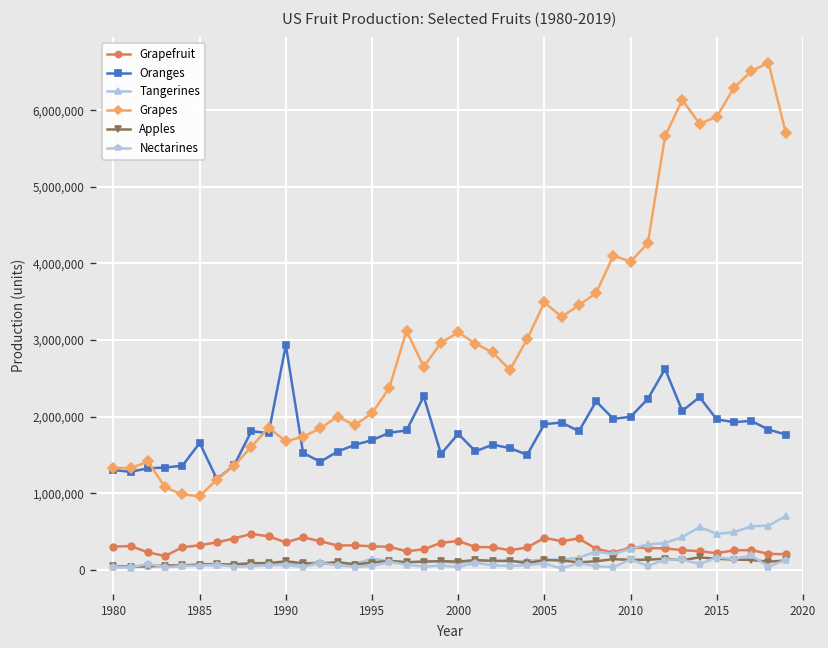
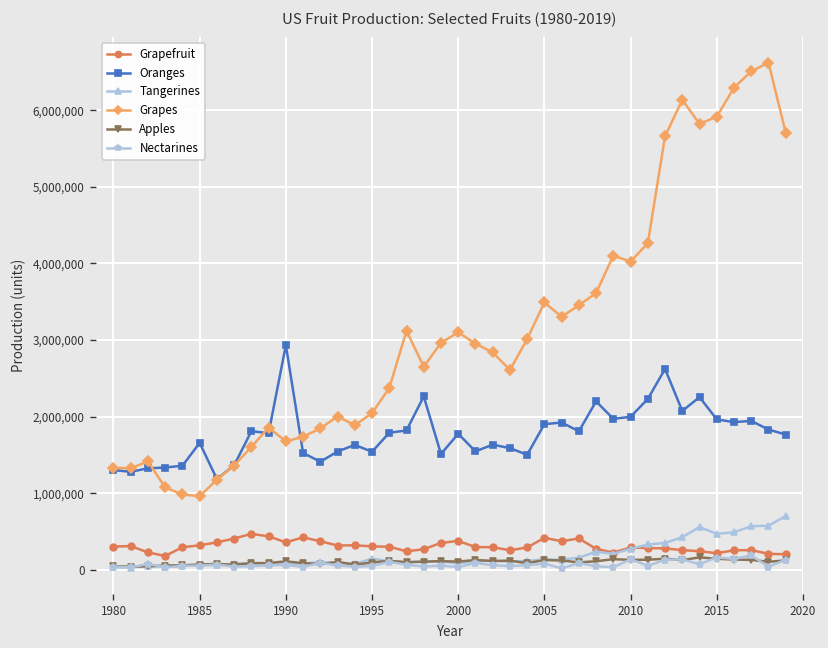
  {
    "Oranges": {
      "1985": "1,700,000",
      "1990": "2,900,000",
-     "1995": "1,700,000",
+     "1995": "1,500,000",
      "2000": "1,800,000",
      "2005": "1,900,000",
      "2010": "2,000,000",
      "2015": "2,000,000"
    },
    "Apples": {
      "1995": "100,000"
    }
  }
